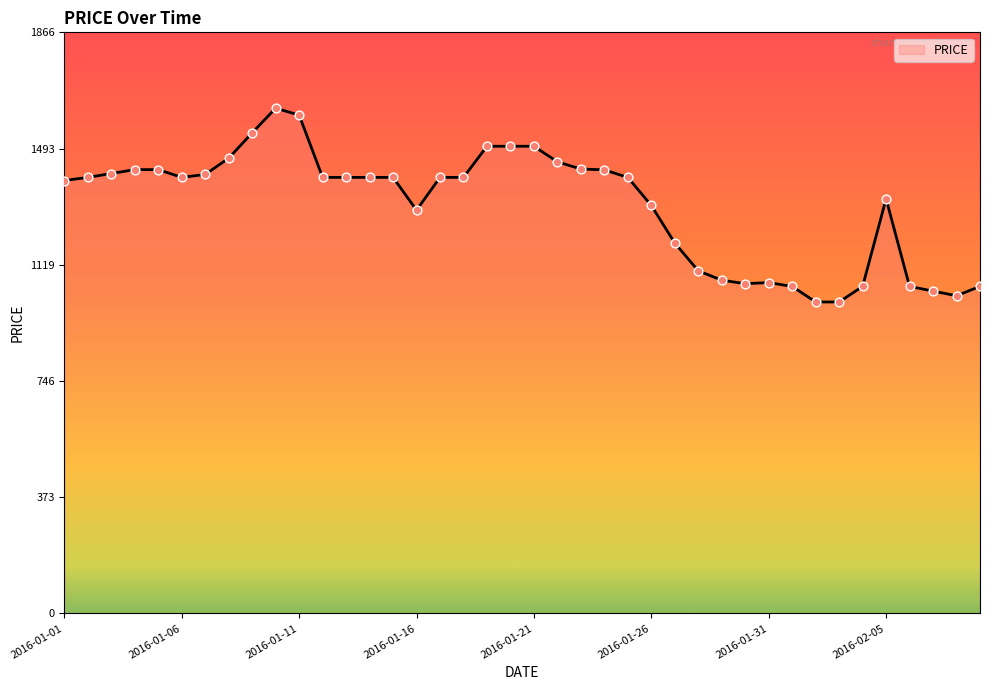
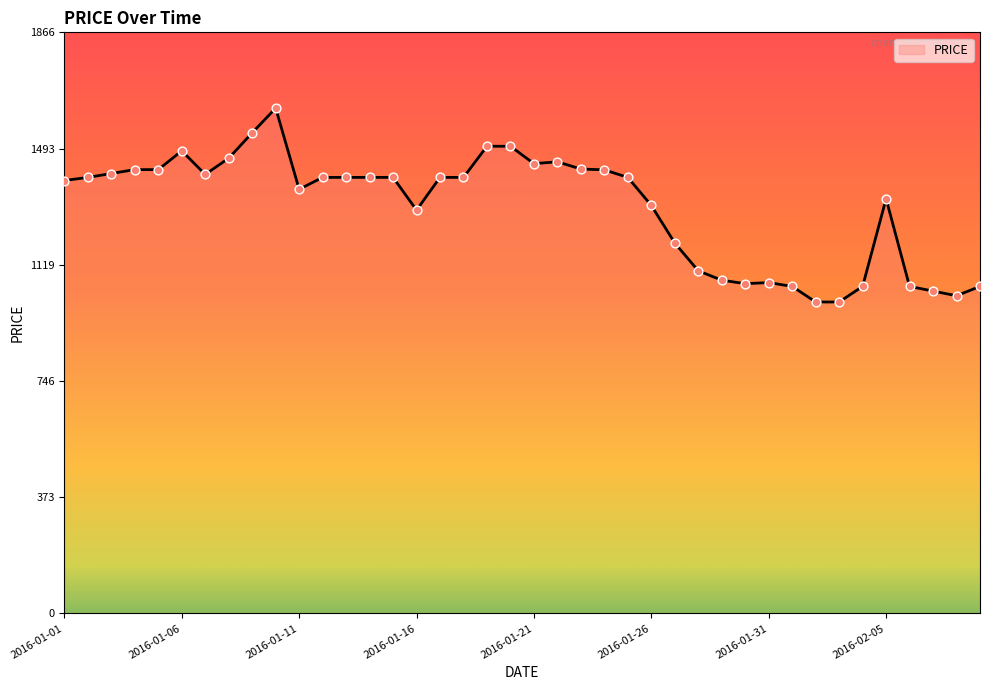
  {
    "2016-01-01": 1390,
-   "2016-01-06": 1400,
-   "2016-01-11": 1600,
+   "2016-01-06": 1490,
+   "2016-01-11": 1360,
    "2016-01-16": 1300,
-   "2016-01-21": 1500,
+   "2016-01-21": 1440,
    "2016-01-26": 1310,
    "2016-01-31": 1060,
    "2016-02-05": 1330
  }
